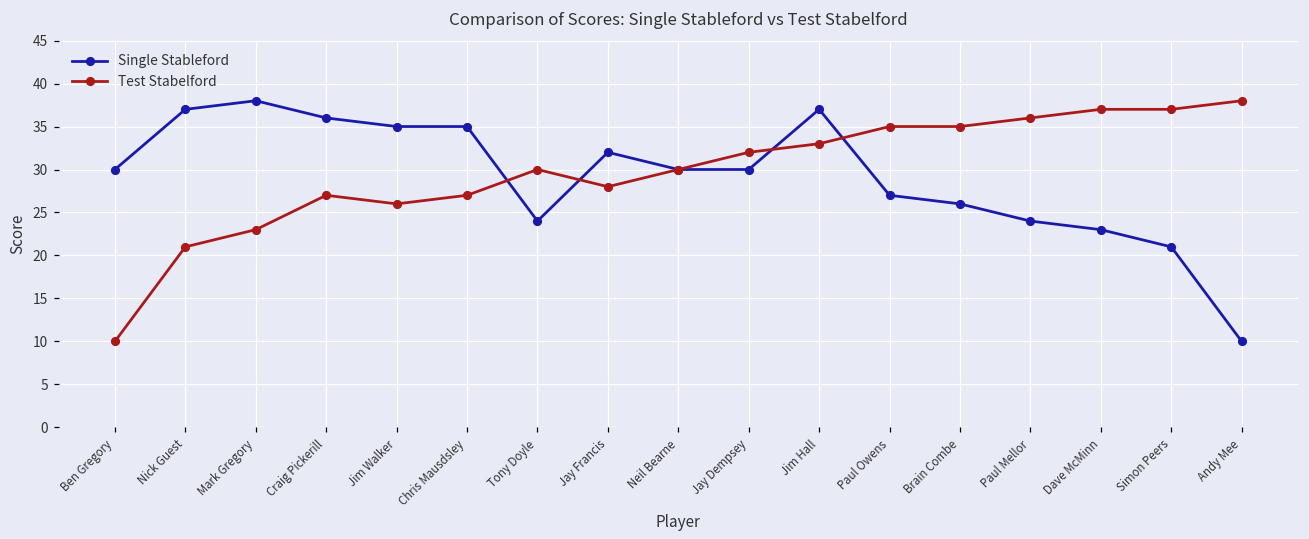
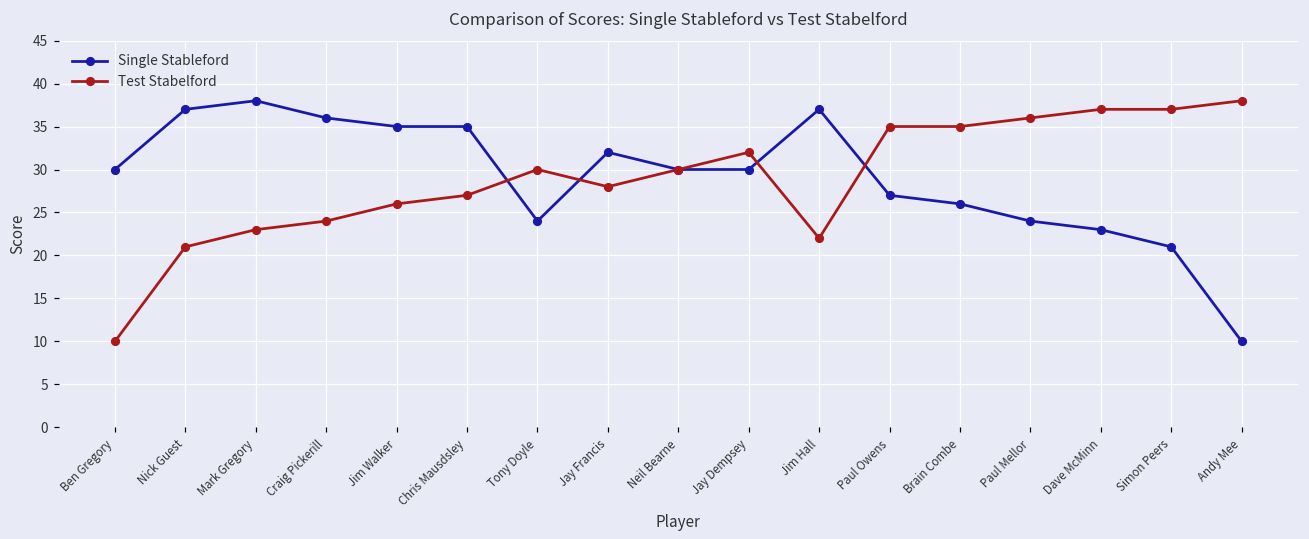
  {
    "Single Stableford": {
      "Ben Gregory": 30,
      "Nick Guest": 37,
      "Mark Gregory": 38,
      "Craig Pickerill": 36,
      "Jim Walker": 35,
      "Chris Mausdsley": 35,
      "Tony Doyle": 24,
      "Jay Francis": 32,
      "Jay Dempsey": 30,
      "Jim Hall": 37,
      "Paul Owens": 27,
      "Brain Combe": 26,
      "Paul Mellor": 24,
      "Dave McMinn": 23,
      "Simon Peers": 21,
      "Andy Mee": 10
    },
    "Test Stabelford": {
      "Ben Gregory": 10,
      "Nick Guest": 21,
      "Mark Gregory": 23,
-     "Craig Pickerill": 27,
+     "Craig Pickerill": 24,
      "Jim Walker": 26,
      "Chris Mausdsley": 27,
      "Tony Doyle": 30,
      "Jay Francis": 28,
      "Jay Dempsey": 32,
-     "Jim Hall": 33,
+     "Jim Hall": 22,
      "Paul Owens": 35,
      "Brain Combe": 35,
      "Paul Mellor": 36,
      "Dave McMinn": 37,
      "Simon Peers": 37,
      "Andy Mee": 38
    }
  }
